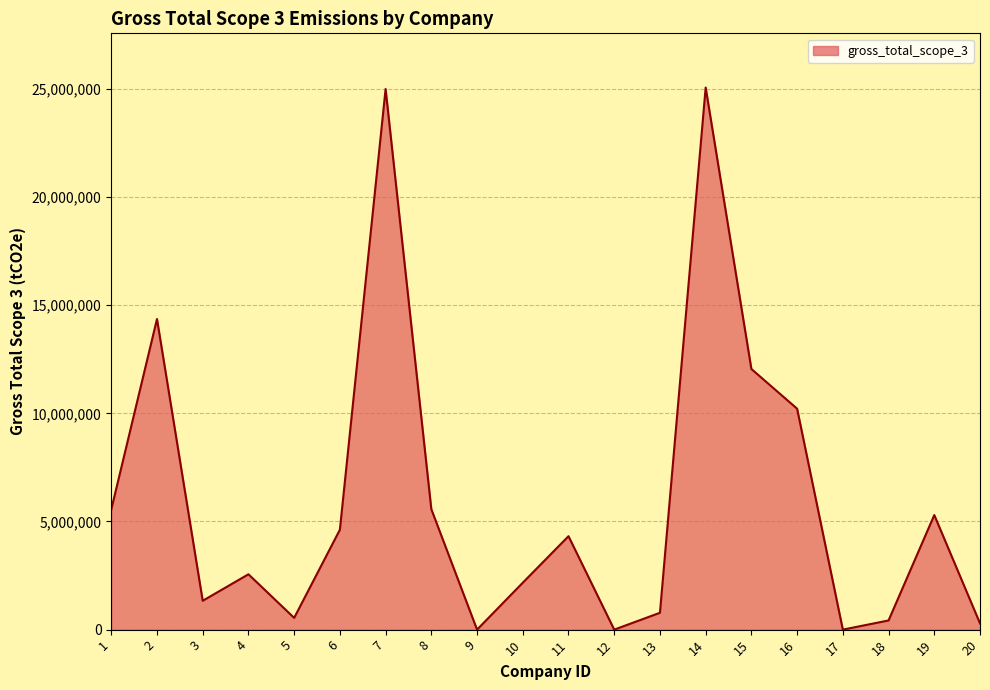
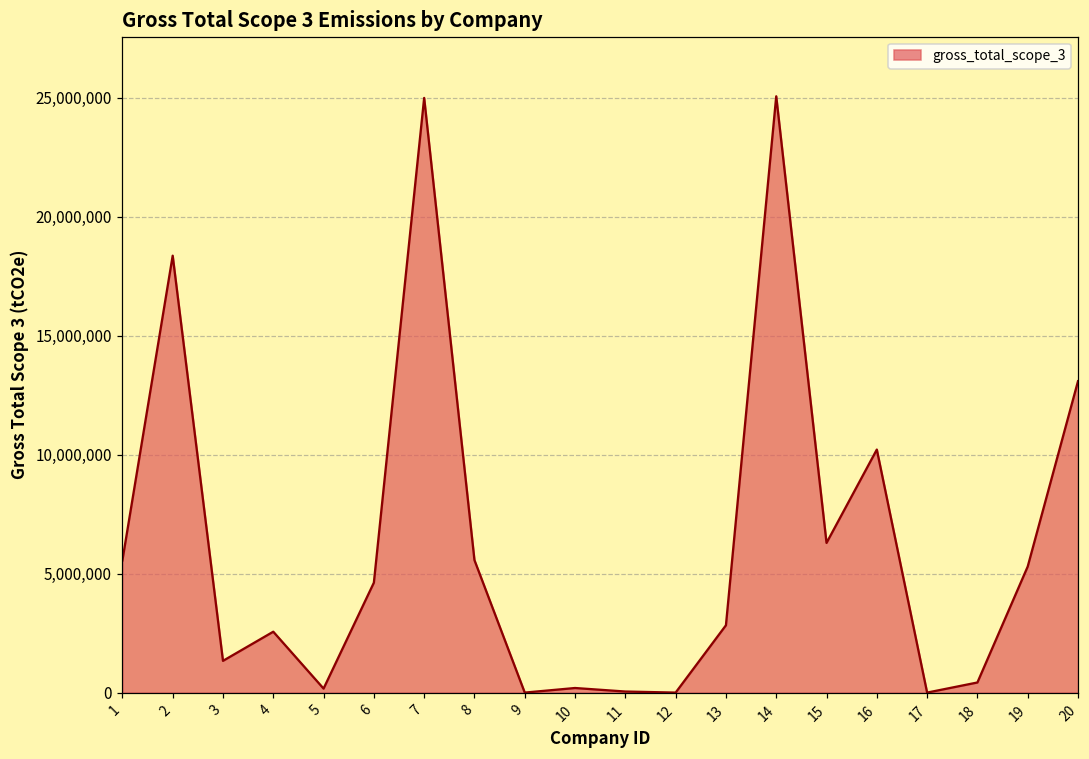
  {
    "1": "5,600,000",
-   "2": "14,400,000",
+   "2": "18,400,000",
    "3": "1,300,000",
    "4": "2,600,000",
-   "5": "500,000",
+   "5": "200,000",
    "6": "4,600,000",
    "7": "25,000,000",
    "8": "5,600,000",
    "9": "0",
-   "10": "2,200,000",
-   "11": "4,300,000",
+   "10": "200,000",
+   "11": "0",
    "12": "0",
-   "13": "800,000",
+   "13": "2,800,000",
    "14": "25,100,000",
-   "15": "12,100,000",
+   "15": "6,300,000",
    "16": "10,200,000",
    "17": "0",
    "18": "400,000",
    "19": "5,300,000",
-   "20": "300,000"
+   "20": "13,100,000"
  }
